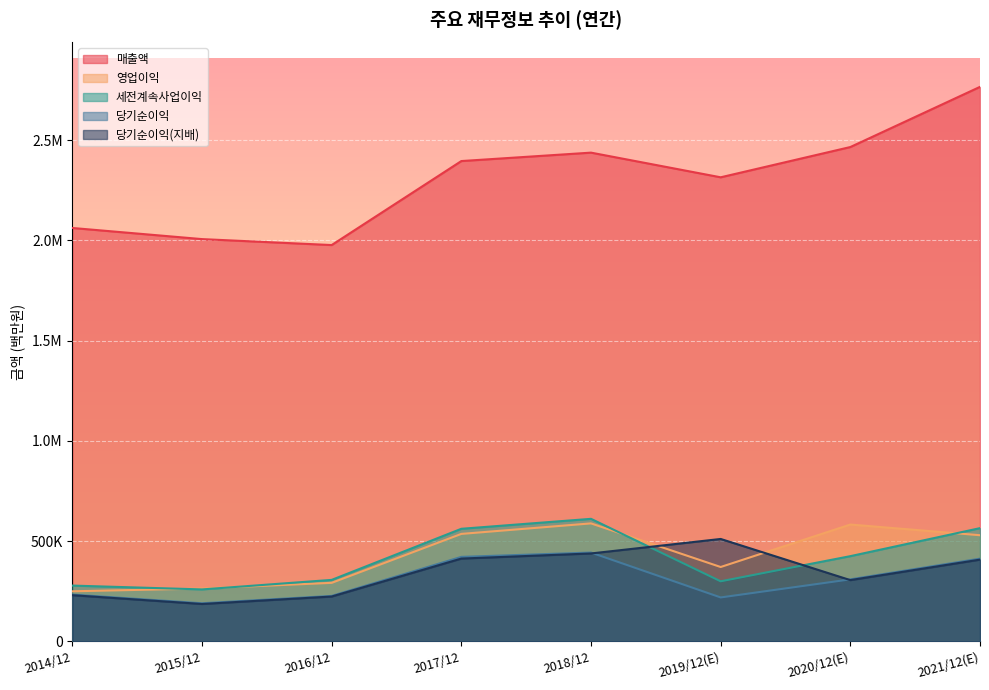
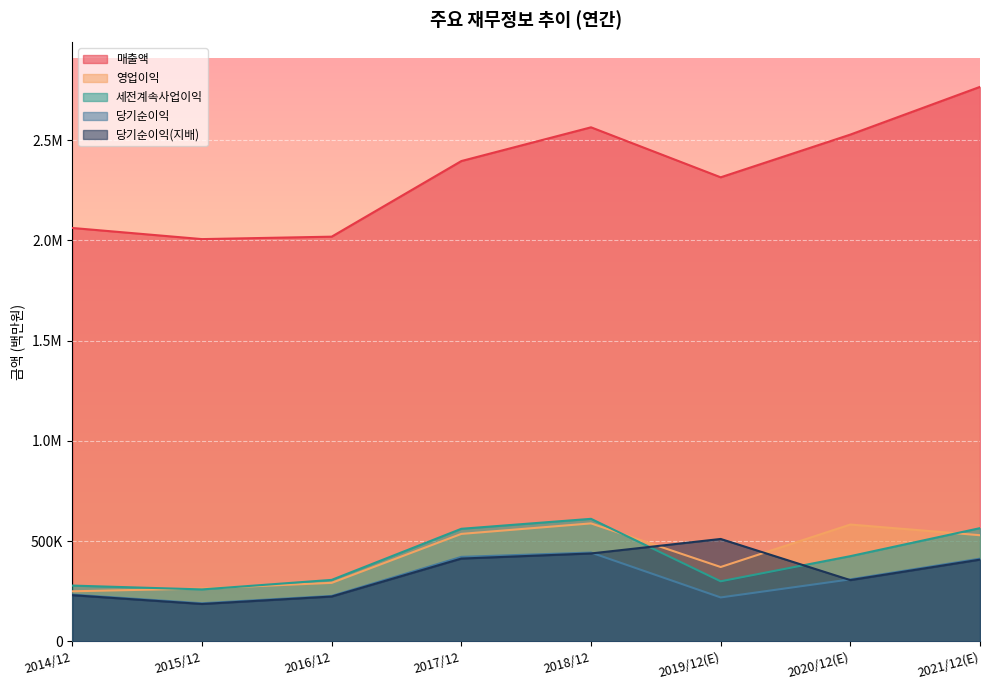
  {
    "매출액": {
      "2014/12": 2060000,
      "2015/12": 2010000,
-     "2016/12": 1980000,
+     "2016/12": 2020000,
      "2017/12": 2400000,
-     "2018/12": 2440000,
+     "2018/12": 2560000,
      "2019/12(E)": 2310000,
-     "2020/12(E)": 2470000,
+     "2020/12(E)": 2530000,
      "2021/12(E)": 2770000
    },
    "영업이익": {
      "2014/12": 250000,
      "2016/12": 290000,
      "2017/12": 540000,
      "2018/12": 590000,
      "2019/12(E)": 370000,
      "2020/12(E)": 580000,
      "2021/12(E)": 530000
    },
    "당기순이익(지배)": {
      "2019/12(E)": 510000
    }
  }
